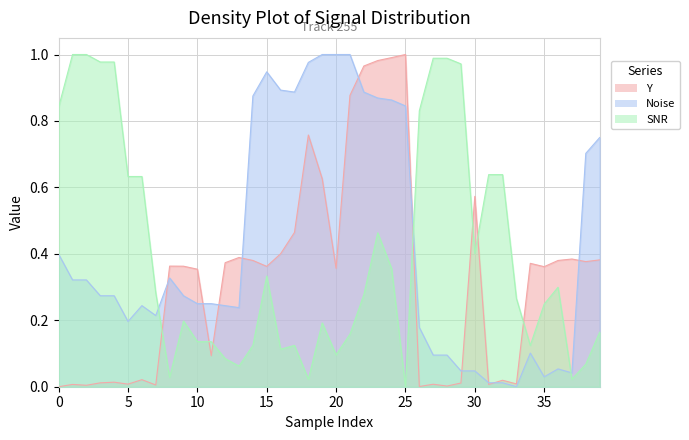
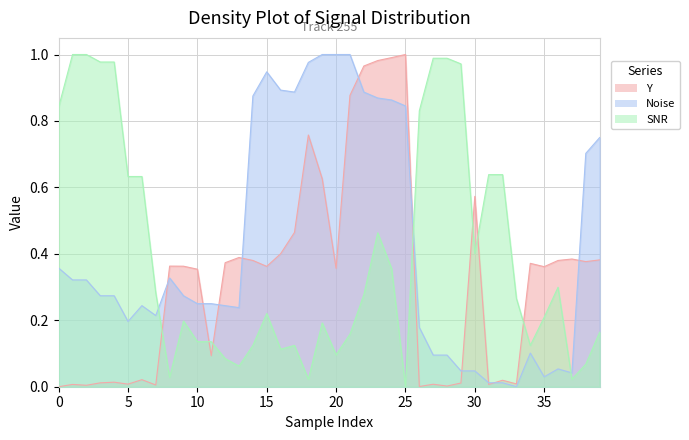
  {
    "Y": {
      "0": 0.00,
      "5": 0.01,
      "10": 0.35,
      "15": 0.36,
      "20": 0.36,
      "25": 1.00,
      "30": 0.57,
      "35": 0.36
    },
    "Noise": {
-     "0": 0.40,
+     "0": 0.36,
      "5": 0.20,
      "10": 0.25,
      "15": 0.95,
      "25": 0.85,
      "30": 0.05,
      "35": 0.03
    },
    "SNR": {
      "0": 0.84,
      "5": 0.63,
      "10": 0.14,
-     "15": 0.33,
+     "15": 0.22,
      "20": 0.10,
      "25": 0.00,
      "30": 0.40,
-     "35": 0.25
+     "35": 0.21
    }
  }
